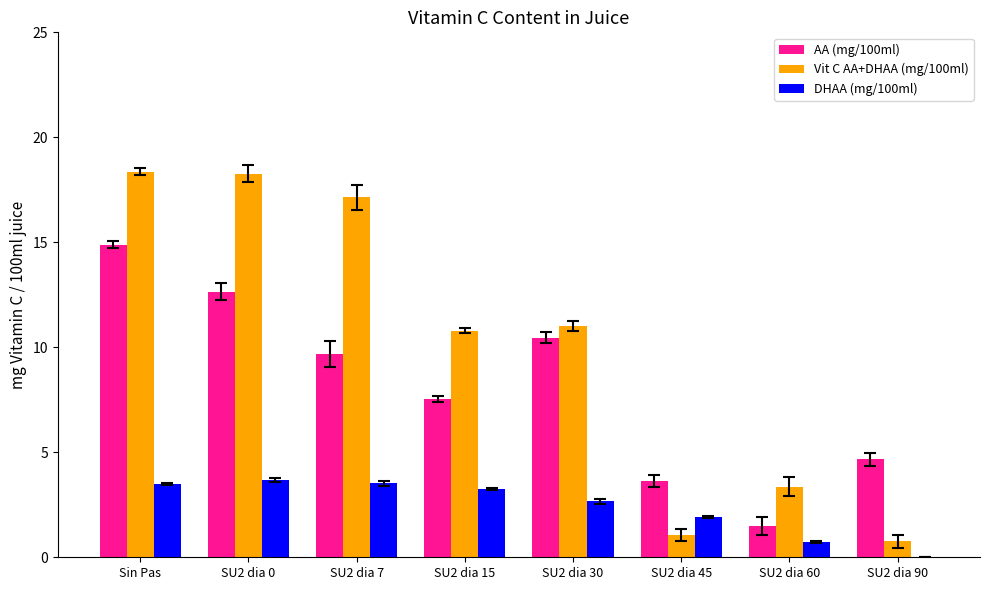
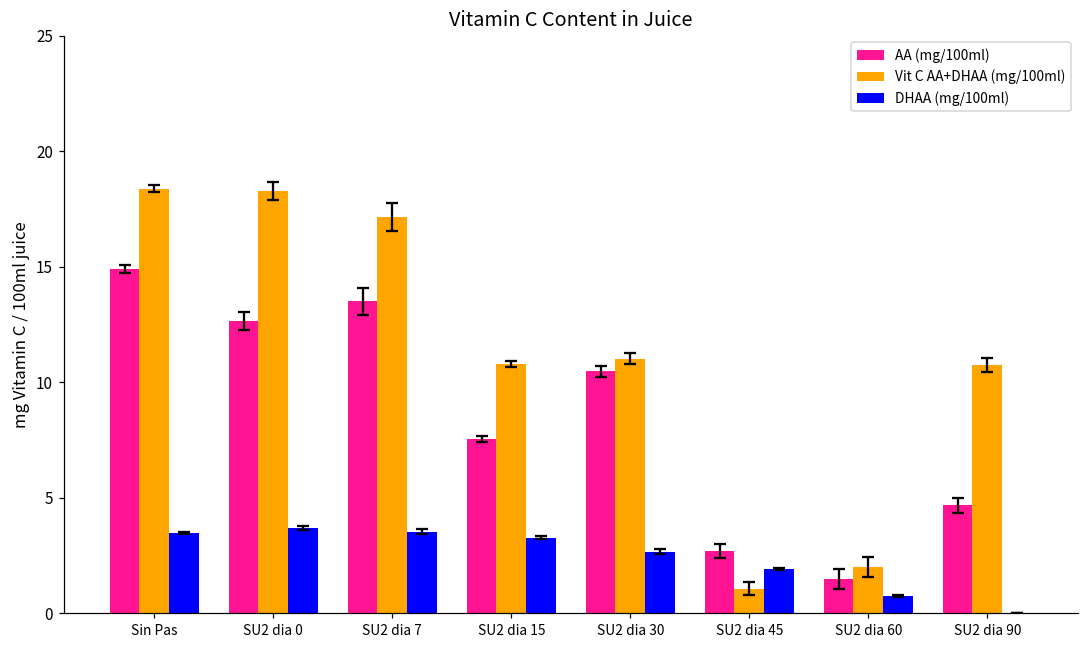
  {
    "AA (mg/100ml)": {
      "Sin Pas": 14.9,
      "SU2 dia 0": 12.7,
-     "SU2 dia 7": 9.7,
+     "SU2 dia 7": 13.5,
      "SU2 dia 15": 7.5,
      "SU2 dia 30": 10.5,
-     "SU2 dia 45": 3.7,
+     "SU2 dia 45": 2.7,
      "SU2 dia 60": 1.5,
      "SU2 dia 90": 4.7
    },
    "Vit C AA+DHAA (mg/100ml)": {
      "Sin Pas": 18.4,
      "SU2 dia 0": 18.3,
      "SU2 dia 7": 17.1,
      "SU2 dia 15": 10.8,
      "SU2 dia 30": 11.0,
      "SU2 dia 45": 1.1,
-     "SU2 dia 60": 3.4,
-     "SU2 dia 90": 0.8
+     "SU2 dia 60": 2.0,
+     "SU2 dia 90": 10.7
    },
    "DHAA (mg/100ml)": {
      "Sin Pas": 3.5,
      "SU2 dia 0": 3.7,
      "SU2 dia 7": 3.5,
      "SU2 dia 15": 3.3,
      "SU2 dia 30": 2.7,
      "SU2 dia 45": 1.9,
      "SU2 dia 60": 0.7,
      "SU2 dia 90": 0.0
    }
  }
